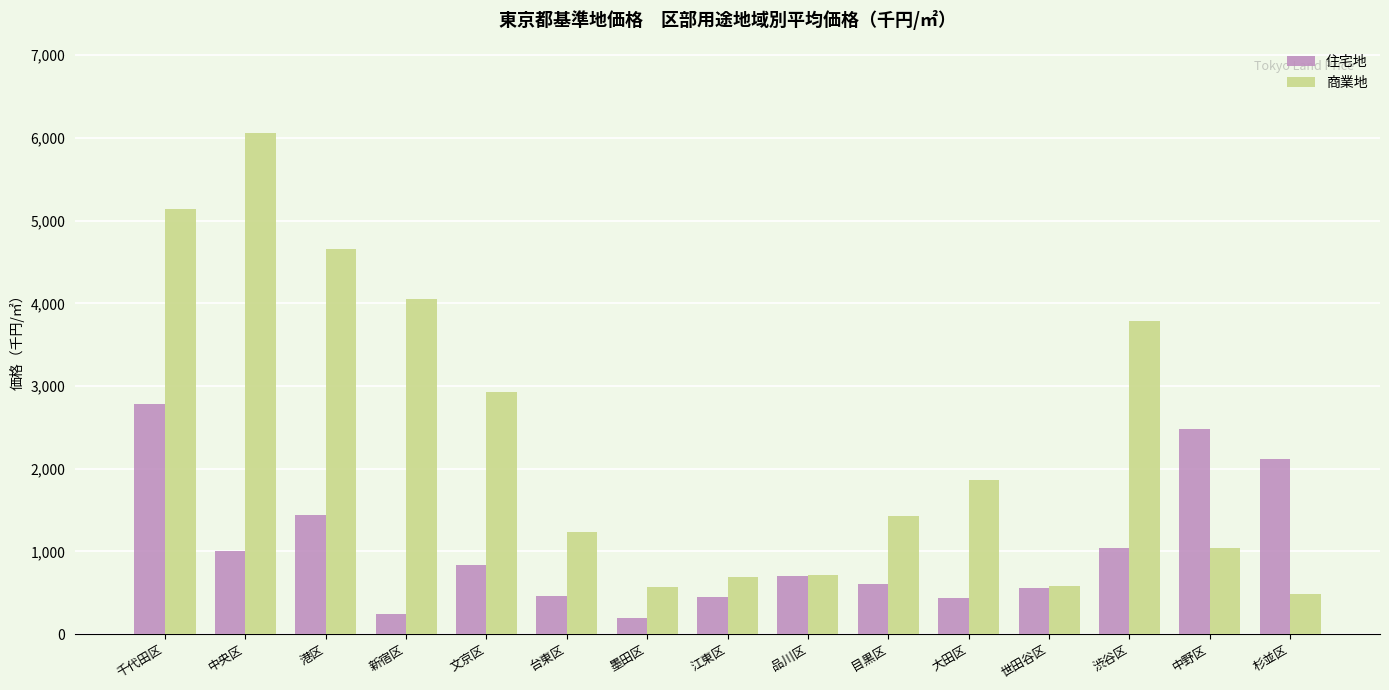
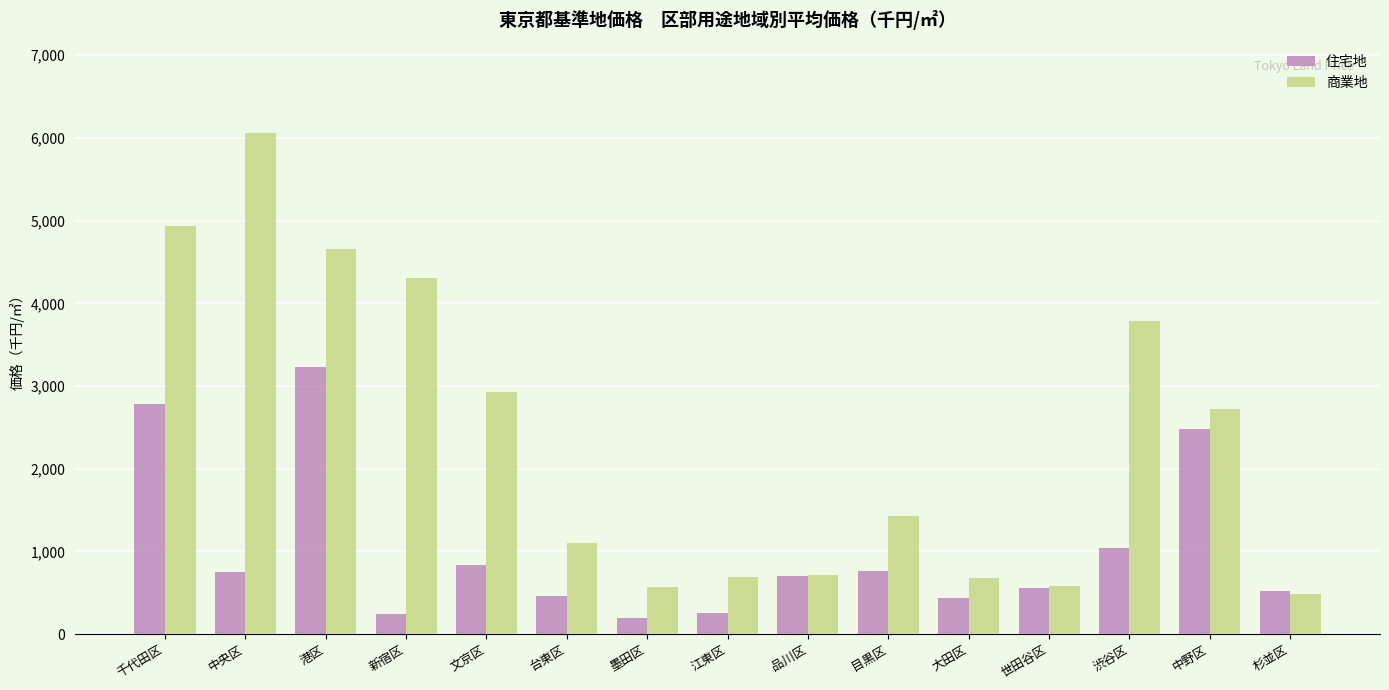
  {
    "住宅地": {
      "千代田区": "2,800",
-     "中央区": "1,000",
-     "港区": "1,400",
+     "中央区": "800",
+     "港区": "3,200",
      "新宿区": "200",
      "文京区": "800",
      "台東区": "500",
      "墨田区": "200",
-     "江東区": "500",
+     "江東区": "300",
      "品川区": "700",
-     "目黒区": "600",
+     "目黒区": "800",
      "大田区": "400",
      "世田谷区": "600",
      "渋谷区": "1,000",
      "中野区": "2,500",
-     "杉並区": "2,100"
+     "杉並区": "500"
    },
    "商業地": {
-     "千代田区": "5,100",
+     "千代田区": "4,900",
      "中央区": "6,100",
      "港区": "4,700",
-     "新宿区": "4,000",
+     "新宿区": "4,300",
      "文京区": "2,900",
-     "台東区": "1,200",
+     "台東区": "1,100",
      "墨田区": "600",
      "江東区": "700",
      "品川区": "700",
      "目黒区": "1,400",
-     "大田区": "1,900",
+     "大田区": "700",
      "世田谷区": "600",
      "渋谷区": "3,800",
-     "中野区": "1,000",
+     "中野区": "2,700",
      "杉並区": "500"
    }
  }
